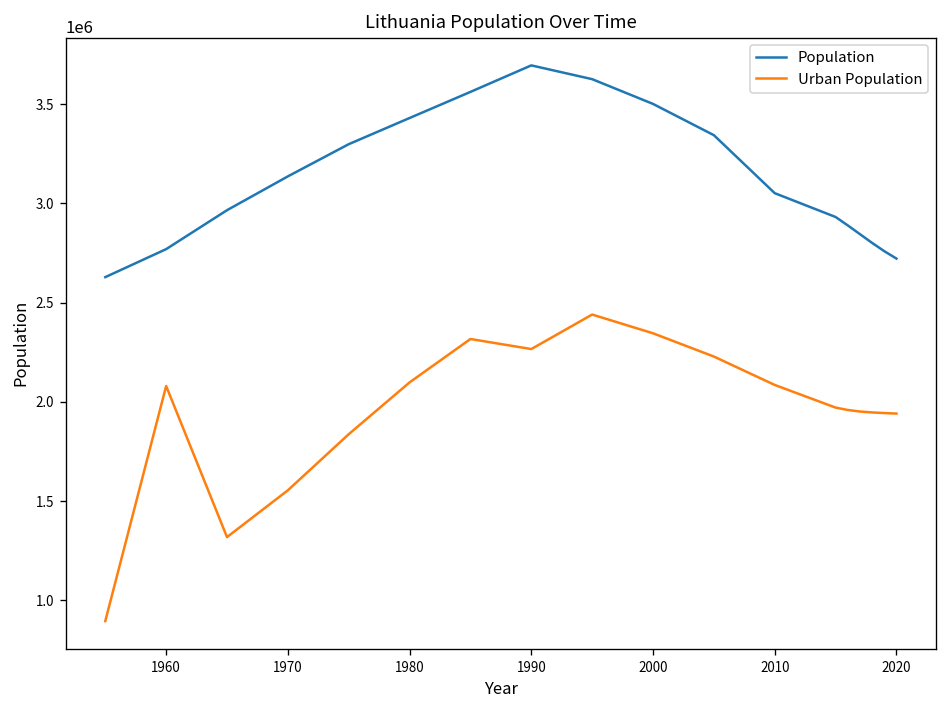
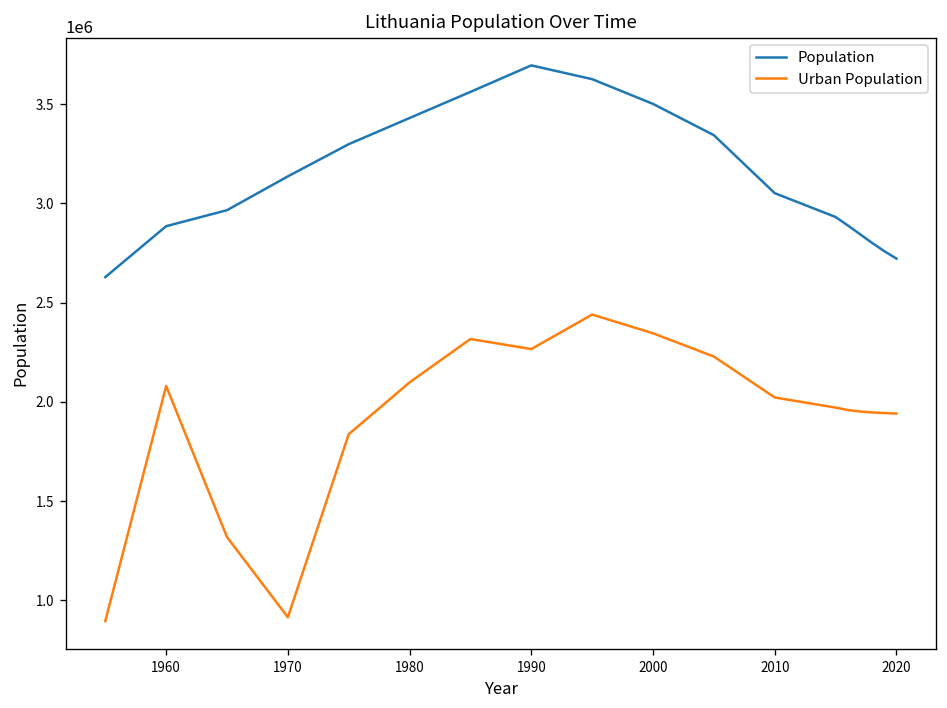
  {
    "Population": {
-     "1960": 2770000,
+     "1960": 2890000,
      "1970": 3140000,
      "1980": 3430000,
      "1990": 3700000,
      "2000": 3500000,
      "2010": 3050000,
      "2020": 2720000
    },
    "Urban Population": {
      "1960": 2080000,
-     "1970": 1550000,
+     "1970": 910000,
      "1980": 2100000,
      "1990": 2270000,
      "2000": 2350000,
-     "2010": 2090000,
+     "2010": 2020000,
      "2020": 1940000
    }
  }
